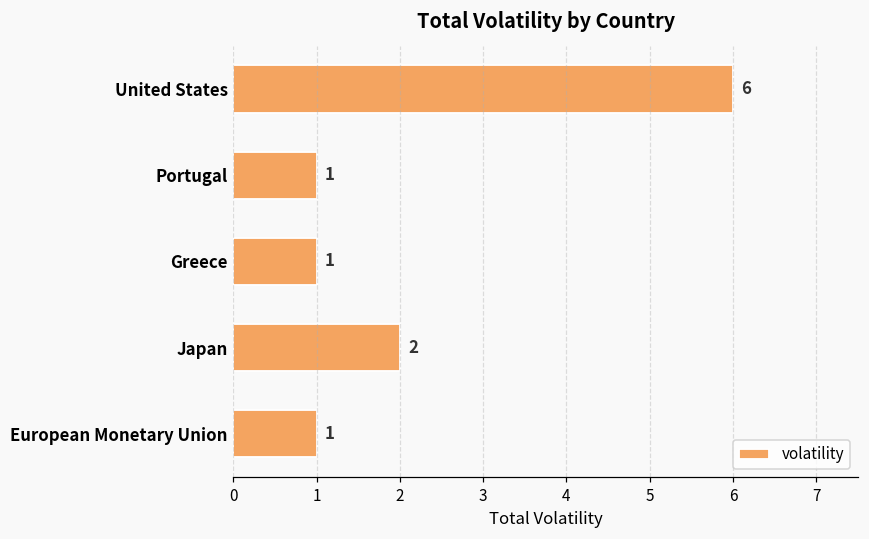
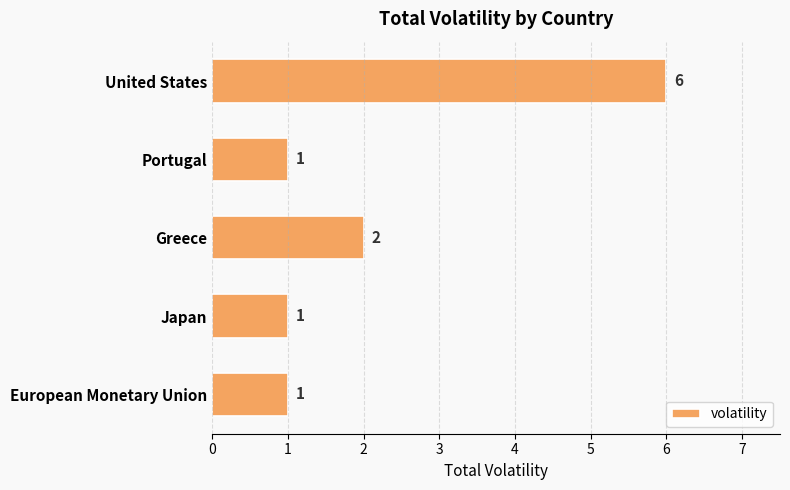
  {
    "United States": 6,
    "Portugal": 1,
-   "Greece": 1,
-   "Japan": 2,
+   "Greece": 2,
+   "Japan": 1,
    "European Monetary Union": 1
  }
